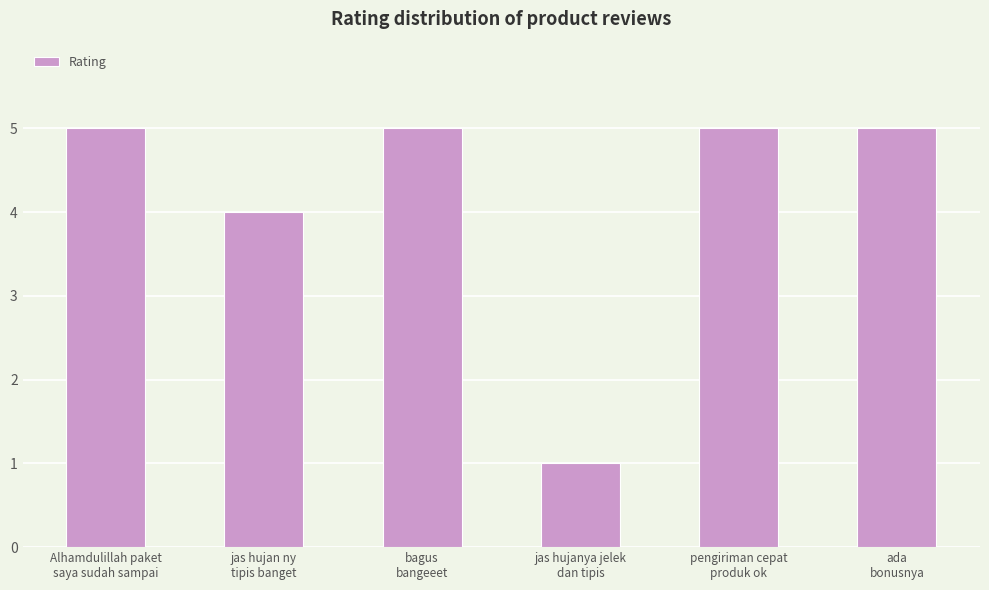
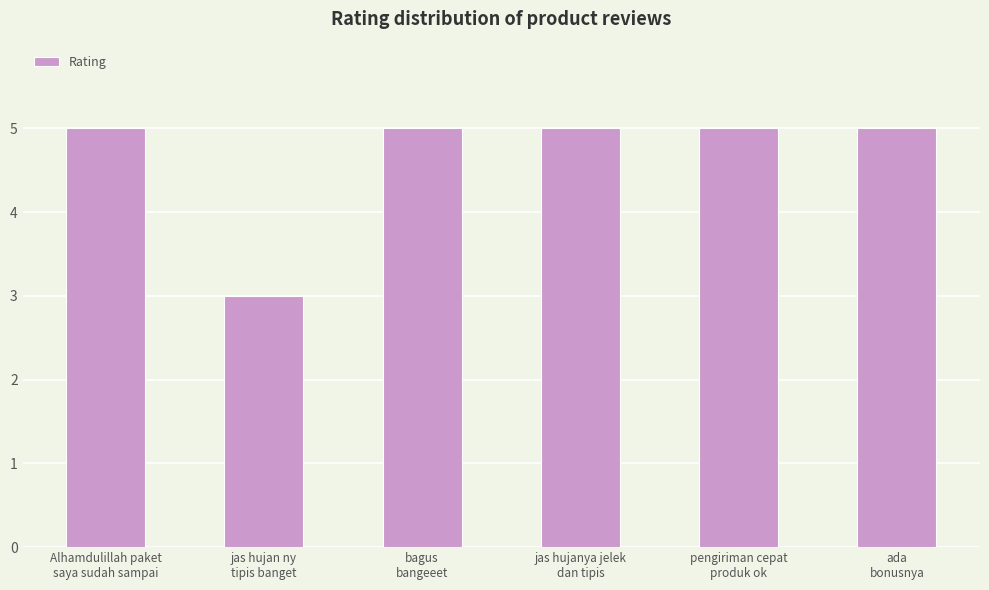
  {
    "Alhamdulillah paket saya sudah sampai": 5,
-   "jas hujan ny tipis banget": 4,
+   "jas hujan ny tipis banget": 3,
    "bagus bangeeet": 5,
-   "jas hujanya jelek dan tipis": 1,
+   "jas hujanya jelek dan tipis": 5,
    "pengiriman cepat produk ok": 5,
    "ada bonusnya": 5
  }
